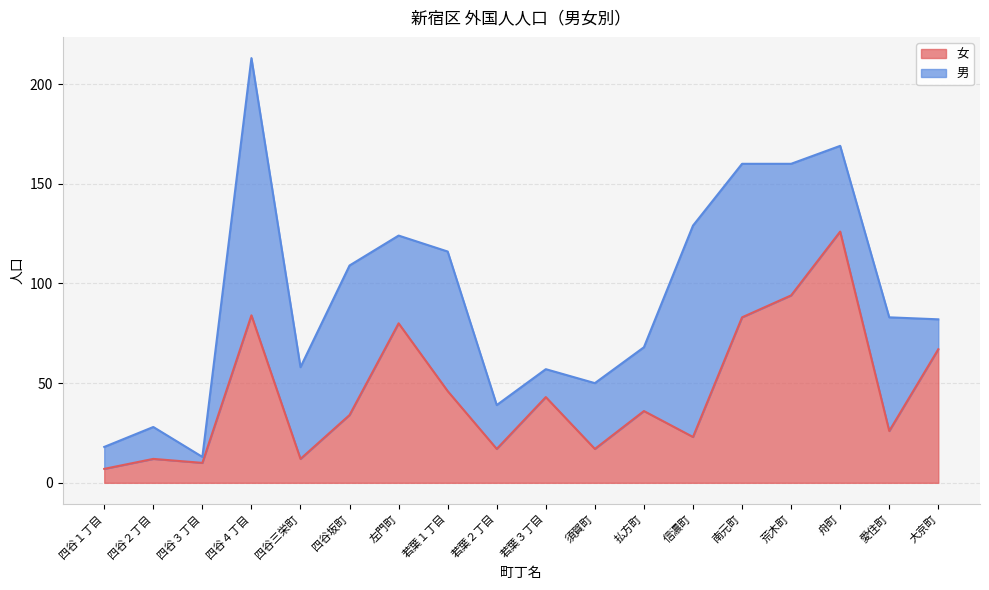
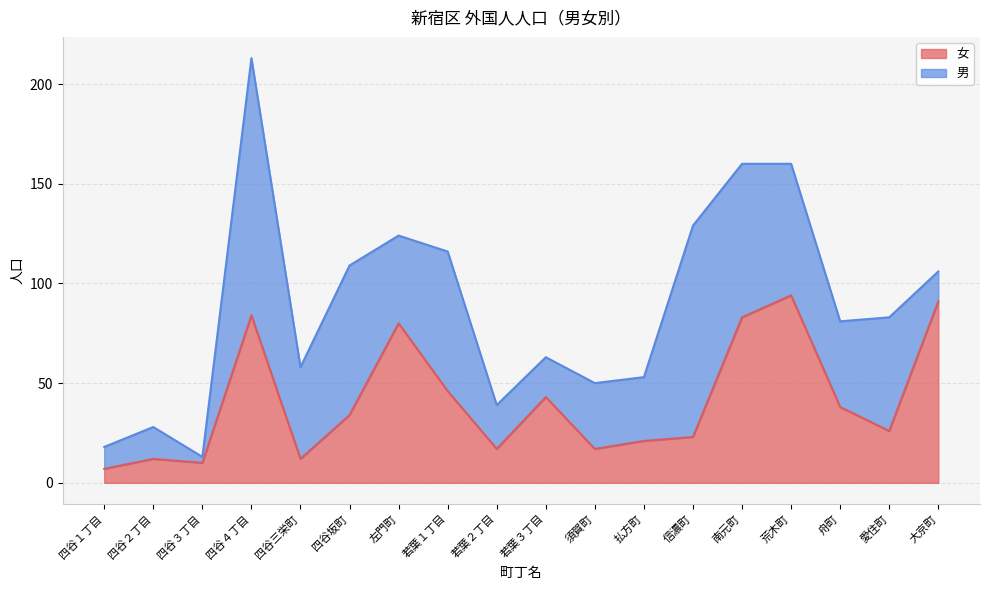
  {
    "女": {
      "四谷１丁目": 7,
      "四谷２丁目": 12,
      "四谷３丁目": 10,
      "四谷４丁目": 84,
      "四谷三栄町": 12,
      "四谷坂町": 34,
      "左門町": 80,
      "若葉１丁目": 46,
      "若葉２丁目": 17,
      "若葉３丁目": 43,
      "須賀町": 17,
-     "払方町": 36,
+     "払方町": 21,
      "信濃町": 23,
      "南元町": 83,
      "荒木町": 94,
-     "舟町": 126,
+     "舟町": 38,
      "愛住町": 26,
-     "大京町": 67
+     "大京町": 91
    },
    "男": {
      "四谷１丁目": 11,
      "四谷２丁目": 16,
      "四谷３丁目": 3,
      "四谷４丁目": 129,
      "四谷三栄町": 46,
      "四谷坂町": 75,
      "左門町": 44,
      "若葉１丁目": 70,
      "若葉２丁目": 22,
-     "若葉３丁目": 14,
+     "若葉３丁目": 20,
      "須賀町": 33,
      "払方町": 32,
      "信濃町": 106,
      "南元町": 77,
      "荒木町": 66,
      "舟町": 43,
      "愛住町": 57,
      "大京町": 15
    }
  }
